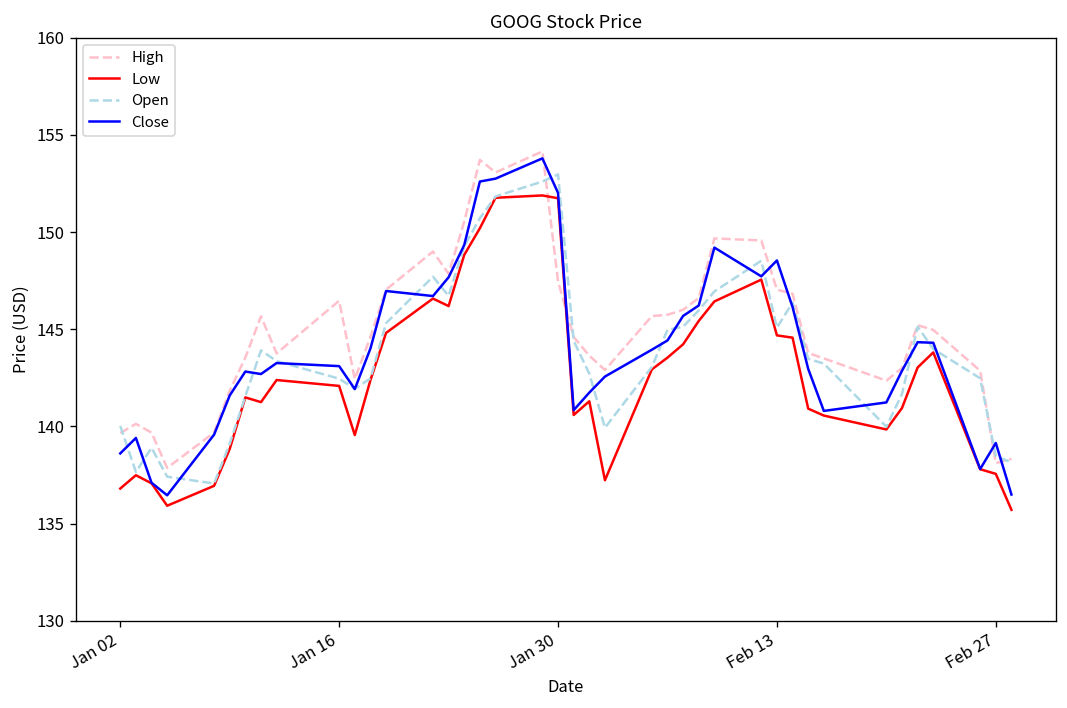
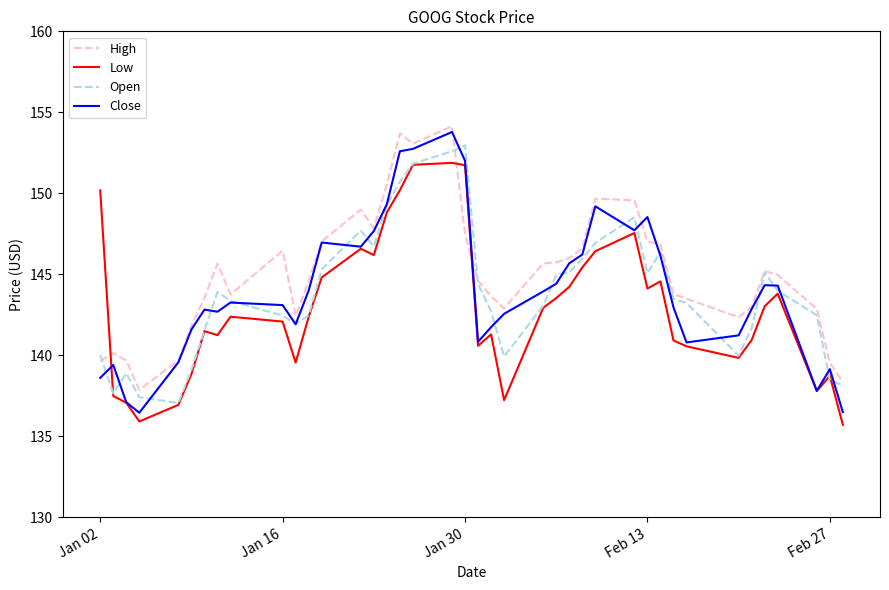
  {
    "High": {
      "Jan 02": 139.7,
      "Jan 16": 146.5,
      "Jan 30": 147.5,
      "Feb 13": 147.0,
-     "Feb 27": 138.1
+     "Feb 27": 139.5
    },
    "Low": {
-     "Jan 02": 136.8,
+     "Jan 02": 150.2,
      "Jan 16": 142.1,
      "Jan 30": 151.7,
-     "Feb 13": 144.7,
-     "Feb 27": 137.6
+     "Feb 13": 144.1,
+     "Feb 27": 138.7
    },
    "Open": {
      "Jan 02": 140.0,
      "Jan 16": 142.5,
      "Jan 30": 153.0,
      "Feb 13": 145.1,
      "Feb 27": 138.5
    },
    "Close": {
      "Jan 02": 138.6,
      "Jan 16": 143.1,
      "Jan 30": 152.0,
      "Feb 13": 148.5,
      "Feb 27": 139.1
    }
  }
